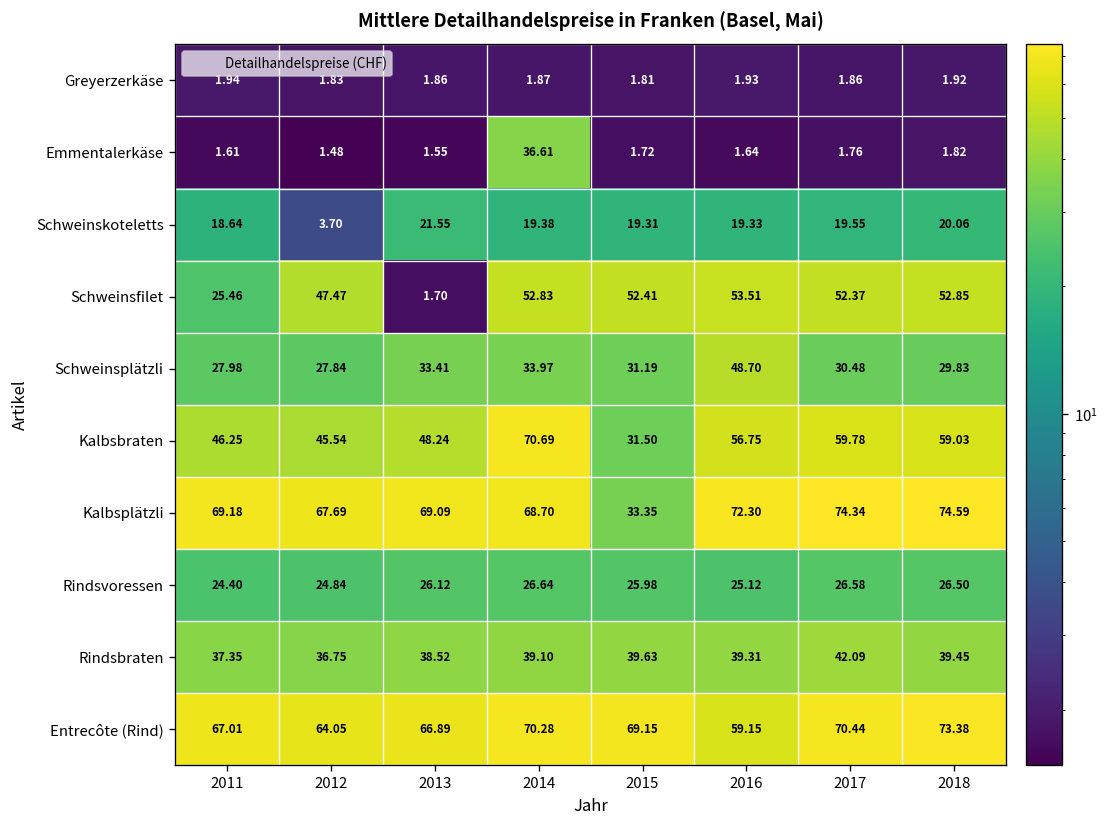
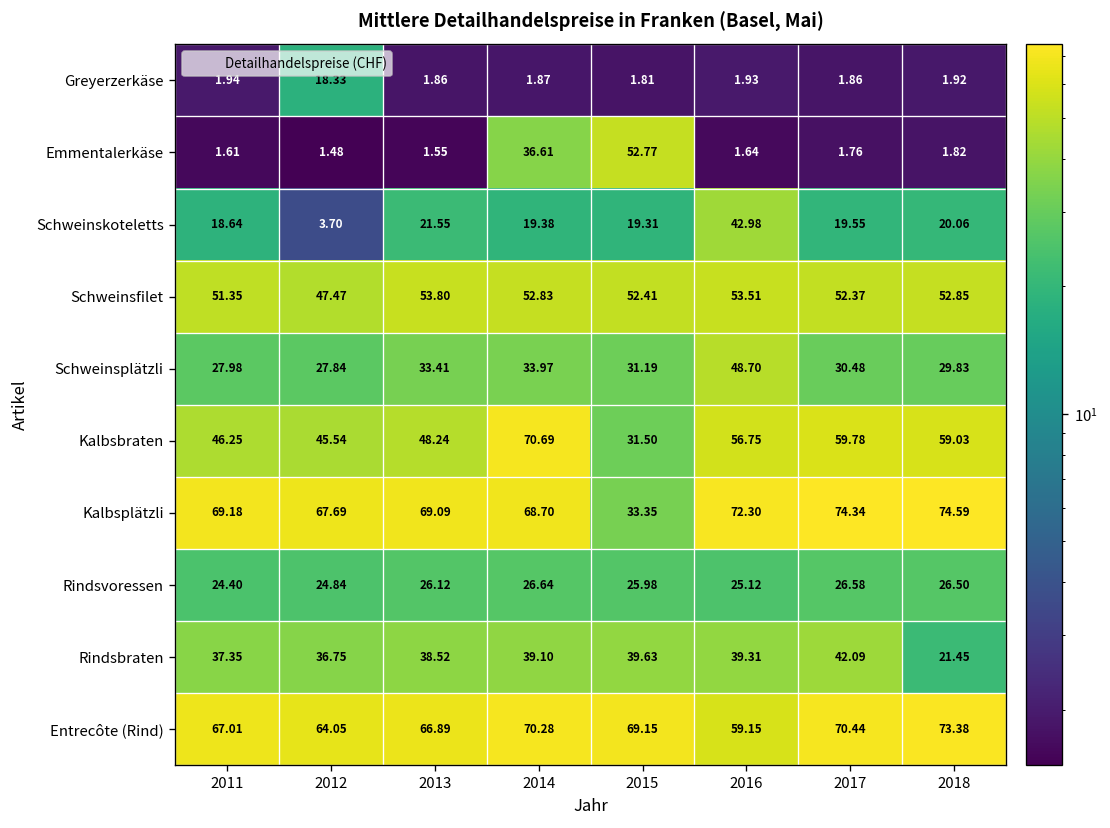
  {
    "Greyerzerkäse": {
-     "2012": 1.83,
+     "2012": 18.33,
      "2013": 1.86,
      "2014": 1.87,
      "2015": 1.81,
      "2016": 1.93,
      "2017": 1.86,
      "2018": 1.92
    },
    "Emmentalerkäse": {
      "2011": 1.61,
      "2012": 1.48,
      "2013": 1.55,
      "2014": 36.61,
-     "2015": 1.72,
+     "2015": 52.77,
      "2016": 1.64,
      "2017": 1.76,
      "2018": 1.82
    },
    "Schweinskoteletts": {
      "2011": 18.64,
      "2012": 3.70,
      "2013": 21.55,
      "2014": 19.38,
      "2015": 19.31,
-     "2016": 19.33,
+     "2016": 42.98,
      "2017": 19.55,
      "2018": 20.06
    },
    "Schweinsfilet": {
-     "2011": 25.46,
+     "2011": 51.35,
      "2012": 47.47,
-     "2013": 1.70,
+     "2013": 53.80,
      "2014": 52.83,
      "2015": 52.41,
      "2016": 53.51,
      "2017": 52.37,
      "2018": 52.85
    },
    "Schweinsplätzli": {
      "2011": 27.98,
      "2012": 27.84,
      "2013": 33.41,
      "2014": 33.97,
      "2015": 31.19,
      "2016": 48.70,
      "2017": 30.48,
      "2018": 29.83
    },
    "Kalbsbraten": {
      "2011": 46.25,
      "2012": 45.54,
      "2013": 48.24,
      "2014": 70.69,
      "2015": 31.50,
      "2016": 56.75,
      "2017": 59.78,
      "2018": 59.03
    },
    "Kalbsplätzli": {
      "2011": 69.18,
      "2012": 67.69,
      "2013": 69.09,
      "2014": 68.70,
      "2015": 33.35,
      "2016": 72.30,
      "2017": 74.34,
      "2018": 74.59
    },
    "Rindsvoressen": {
      "2011": 24.40,
      "2012": 24.84,
      "2013": 26.12,
      "2014": 26.64,
      "2015": 25.98,
      "2016": 25.12,
      "2017": 26.58,
      "2018": 26.50
    },
    "Rindsbraten": {
      "2011": 37.35,
      "2012": 36.75,
      "2013": 38.52,
      "2014": 39.10,
      "2015": 39.63,
      "2016": 39.31,
      "2017": 42.09,
-     "2018": 39.45
+     "2018": 21.45
    },
    "Entrecôte (Rind)": {
      "2011": 67.01,
      "2012": 64.05,
      "2013": 66.89,
      "2014": 70.28,
      "2015": 69.15,
      "2016": 59.15,
      "2017": 70.44,
      "2018": 73.38
    }
  }
